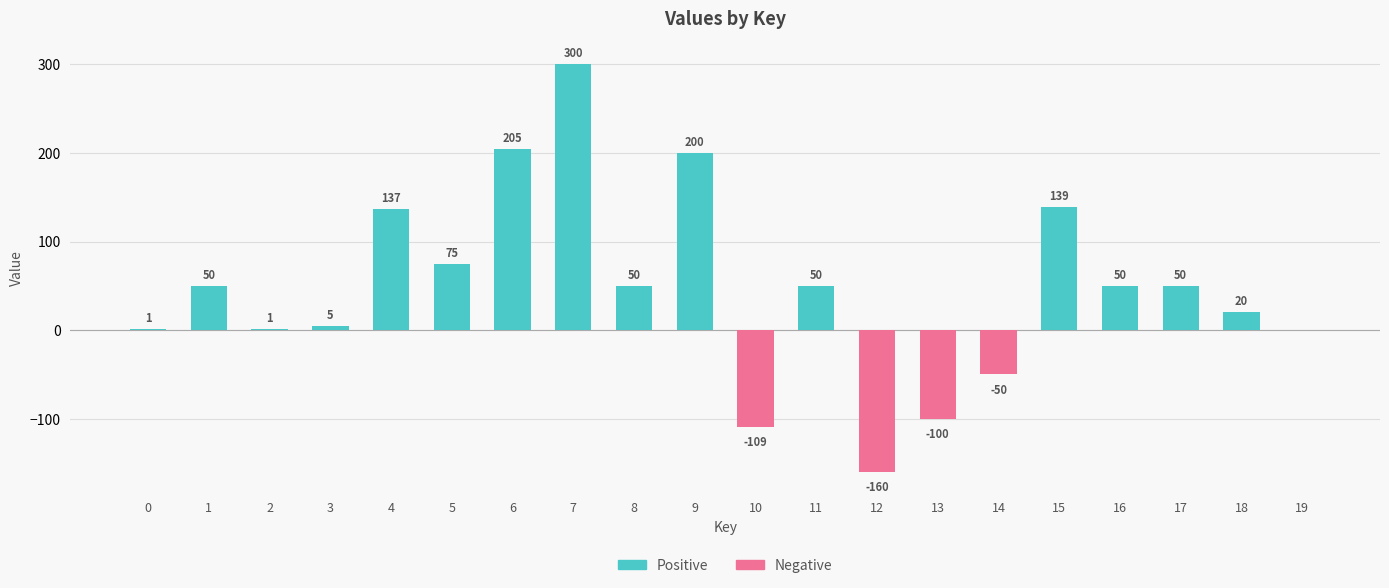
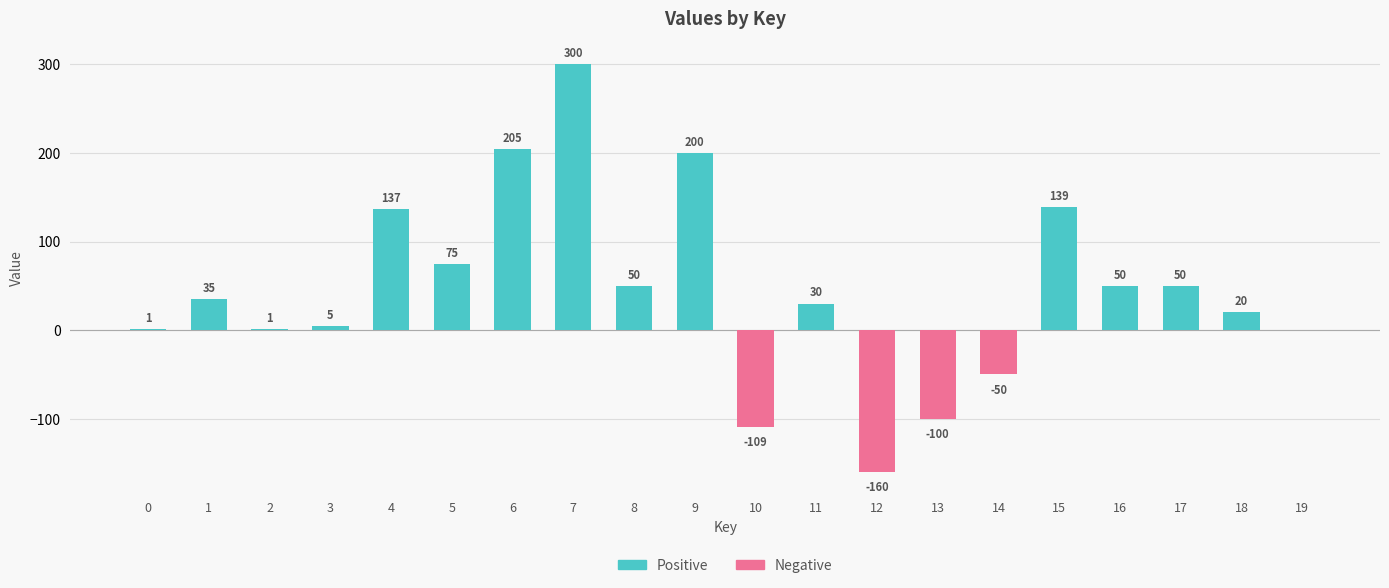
  {
    "Positive": {
      "0": 1,
-     "1": 50,
+     "1": 35,
      "2": 1,
      "3": 5,
      "4": 137,
      "5": 75,
      "6": 205,
      "7": 300,
      "8": 50,
      "9": 200,
-     "11": 50,
+     "11": 30,
      "15": 139,
      "16": 50,
      "17": 50,
      "18": 20
    },
    "Negative": {
      "10": -109,
      "12": -160,
      "13": -100,
      "14": -50
    }
  }
